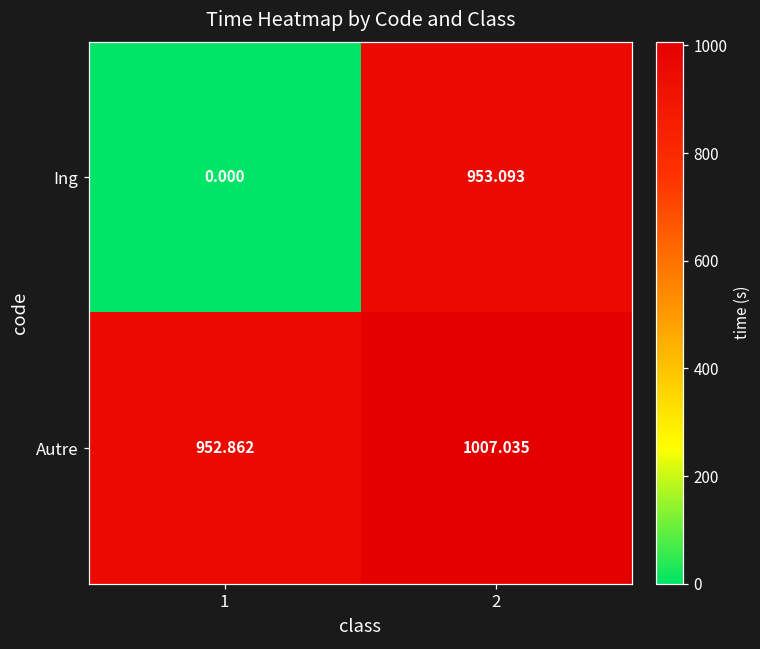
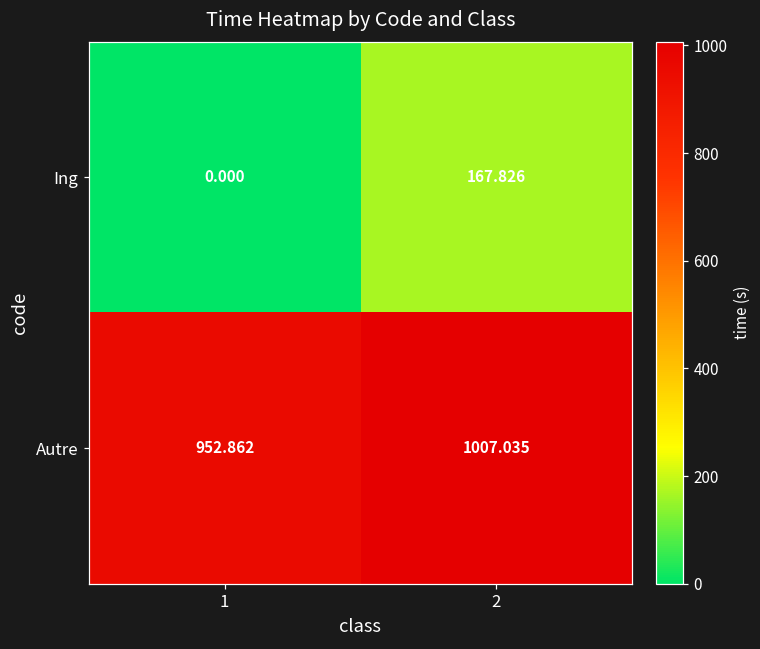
  {
    "Ing": {
      "1": 0.000,
-     "2": 953.093
+     "2": 167.826
    },
    "Autre": {
      "1": 952.862,
      "2": 1007.035
    }
  }
